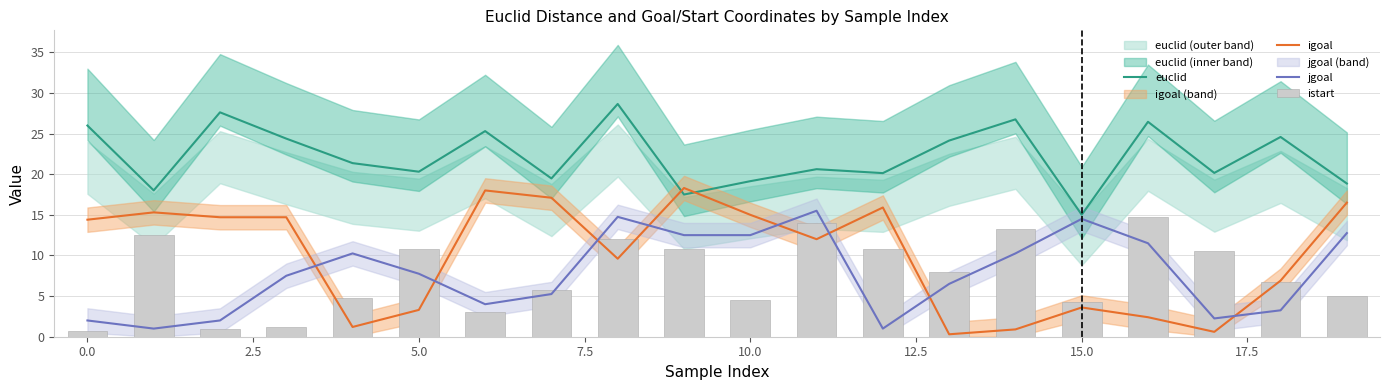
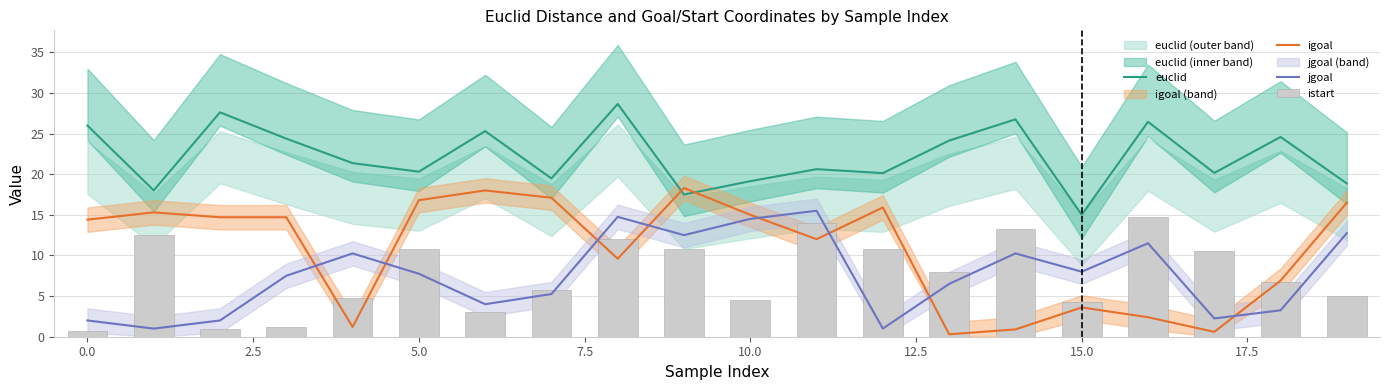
  {
    "igoal": {
      "0.0": 14,
-     "5.0": 3,
+     "5.0": 17,
      "10.0": 15,
      "15.0": 4
    },
    "jgoal": {
      "0.0": 2,
      "5.0": 8,
-     "10.0": 13,
-     "15.0": 15
+     "10.0": 15,
+     "15.0": 8
    }
  }
